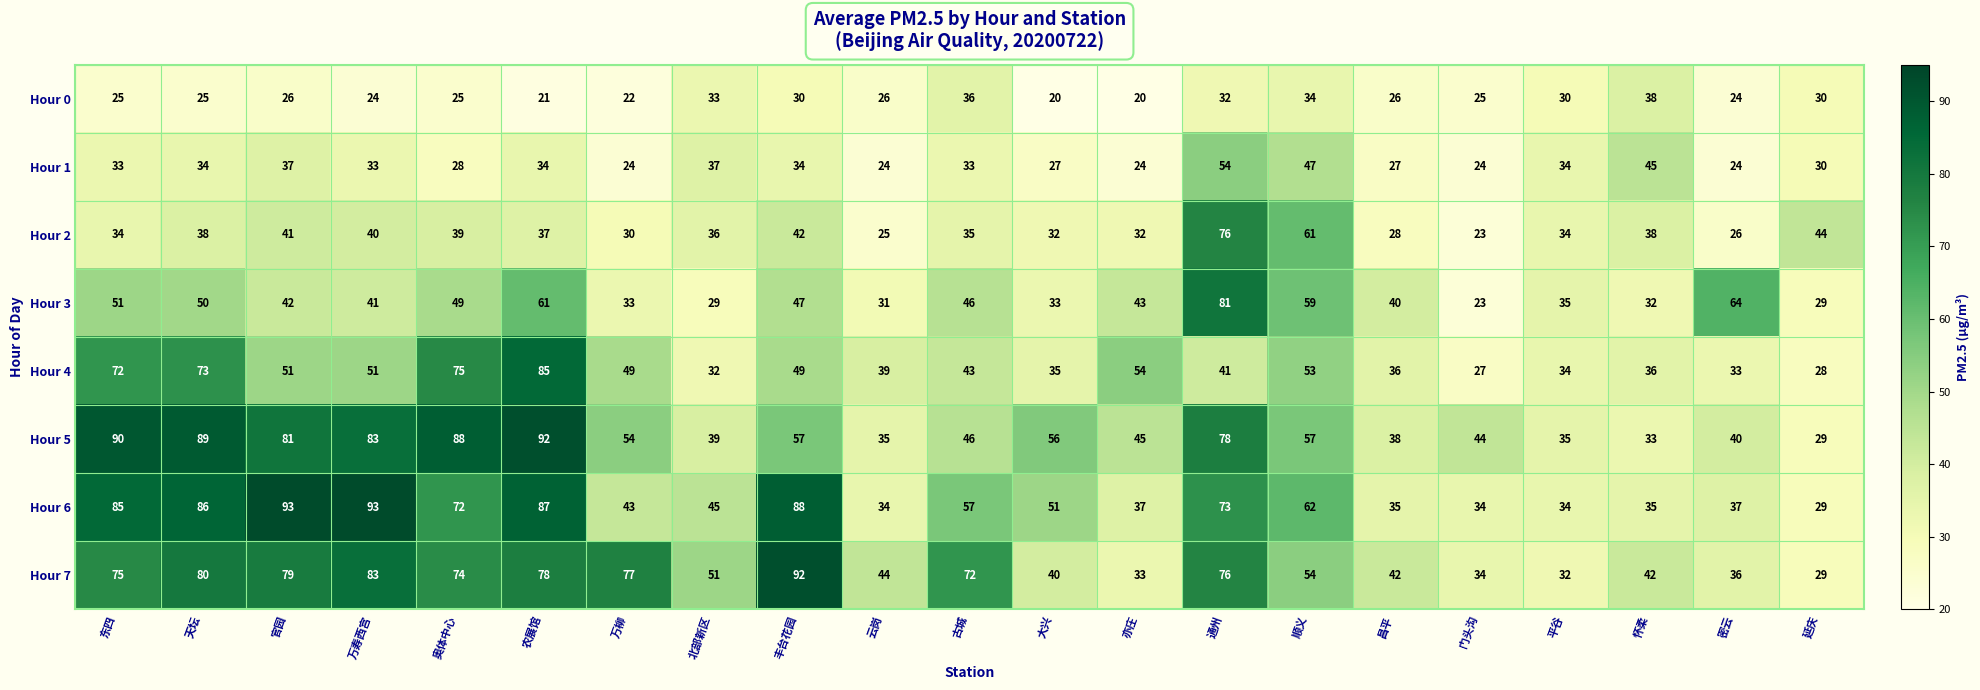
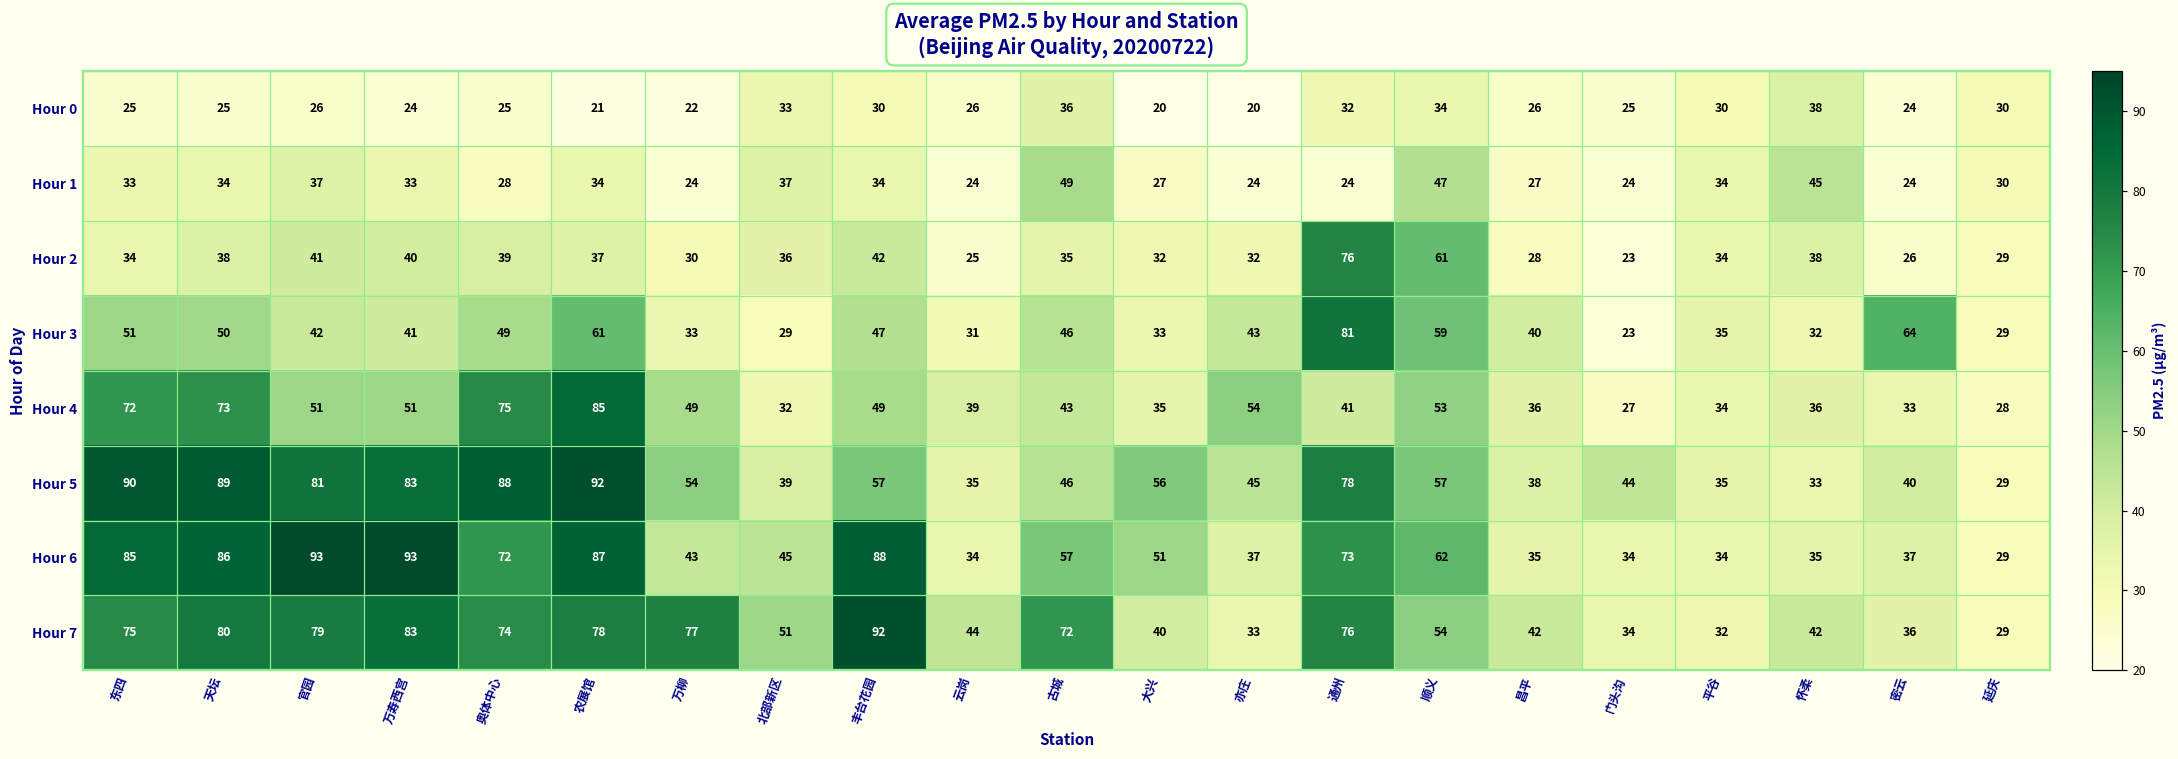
  {
    "Hour 0": {
      "东四": 25,
      "天坛": 25,
      "官园": 26,
      "万寿西宫": 24,
      "奥体中心": 25,
      "农展馆": 21,
      "万柳": 22,
      "北部新区": 33,
      "丰台花园": 30,
      "云岗": 26,
      "古城": 36,
      "大兴": 20,
      "亦庄": 20,
      "通州": 32,
      "顺义": 34,
      "昌平": 26,
      "门头沟": 25,
      "平谷": 30,
      "怀柔": 38,
      "密云": 24,
      "延庆": 30
    },
    "Hour 1": {
      "东四": 33,
      "天坛": 34,
      "官园": 37,
      "万寿西宫": 33,
      "奥体中心": 28,
      "农展馆": 34,
      "万柳": 24,
      "北部新区": 37,
      "丰台花园": 34,
      "云岗": 24,
-     "古城": 33,
+     "古城": 49,
      "大兴": 27,
      "亦庄": 24,
-     "通州": 54,
+     "通州": 24,
      "顺义": 47,
      "昌平": 27,
      "门头沟": 24,
      "平谷": 34,
      "怀柔": 45,
      "密云": 24,
      "延庆": 30
    },
    "Hour 2": {
      "东四": 34,
      "天坛": 38,
      "官园": 41,
      "万寿西宫": 40,
      "奥体中心": 39,
      "农展馆": 37,
      "万柳": 30,
      "北部新区": 36,
      "丰台花园": 42,
      "云岗": 25,
      "古城": 35,
      "大兴": 32,
      "亦庄": 32,
      "通州": 76,
      "顺义": 61,
      "昌平": 28,
      "门头沟": 23,
      "平谷": 34,
      "怀柔": 38,
      "密云": 26,
-     "延庆": 44
+     "延庆": 29
    },
    "Hour 3": {
      "东四": 51,
      "天坛": 50,
      "官园": 42,
      "万寿西宫": 41,
      "奥体中心": 49,
      "农展馆": 61,
      "万柳": 33,
      "北部新区": 29,
      "丰台花园": 47,
      "云岗": 31,
      "古城": 46,
      "大兴": 33,
      "亦庄": 43,
      "通州": 81,
      "顺义": 59,
      "昌平": 40,
      "门头沟": 23,
      "平谷": 35,
      "怀柔": 32,
      "密云": 64,
      "延庆": 29
    },
    "Hour 4": {
      "东四": 72,
      "天坛": 73,
      "官园": 51,
      "万寿西宫": 51,
      "奥体中心": 75,
      "农展馆": 85,
      "万柳": 49,
      "北部新区": 32,
      "丰台花园": 49,
      "云岗": 39,
      "古城": 43,
      "大兴": 35,
      "亦庄": 54,
      "通州": 41,
      "顺义": 53,
      "昌平": 36,
      "门头沟": 27,
      "平谷": 34,
      "怀柔": 36,
      "密云": 33,
      "延庆": 28
    },
    "Hour 5": {
      "东四": 90,
      "天坛": 89,
      "官园": 81,
      "万寿西宫": 83,
      "奥体中心": 88,
      "农展馆": 92,
      "万柳": 54,
      "北部新区": 39,
      "丰台花园": 57,
      "云岗": 35,
      "古城": 46,
      "大兴": 56,
      "亦庄": 45,
      "通州": 78,
      "顺义": 57,
      "昌平": 38,
      "门头沟": 44,
      "平谷": 35,
      "怀柔": 33,
      "密云": 40,
      "延庆": 29
    },
    "Hour 6": {
      "东四": 85,
      "天坛": 86,
      "官园": 93,
      "万寿西宫": 93,
      "奥体中心": 72,
      "农展馆": 87,
      "万柳": 43,
      "北部新区": 45,
      "丰台花园": 88,
      "云岗": 34,
      "古城": 57,
      "大兴": 51,
      "亦庄": 37,
      "通州": 73,
      "顺义": 62,
      "昌平": 35,
      "门头沟": 34,
      "平谷": 34,
      "怀柔": 35,
      "密云": 37,
      "延庆": 29
    },
    "Hour 7": {
      "东四": 75,
      "天坛": 80,
      "官园": 79,
      "万寿西宫": 83,
      "奥体中心": 74,
      "农展馆": 78,
      "万柳": 77,
      "北部新区": 51,
      "丰台花园": 92,
      "云岗": 44,
      "古城": 72,
      "大兴": 40,
      "亦庄": 33,
      "通州": 76,
      "顺义": 54,
      "昌平": 42,
      "门头沟": 34,
      "平谷": 32,
      "怀柔": 42,
      "密云": 36,
      "延庆": 29
    }
  }
